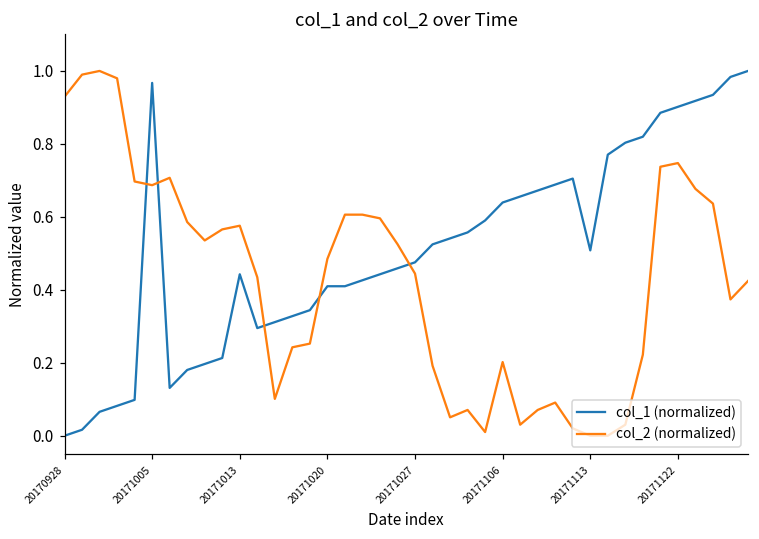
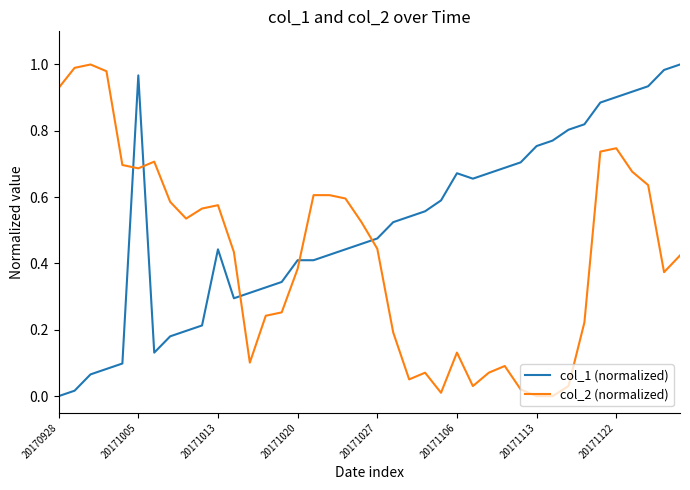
  {
    "col_1 (normalized)": {
      "20170928": 0.00,
      "20171005": 0.97,
      "20171013": 0.44,
      "20171020": 0.41,
      "20171027": 0.48,
-     "20171106": 0.64,
-     "20171113": 0.51,
+     "20171106": 0.67,
+     "20171113": 0.75,
      "20171122": 0.90
    },
    "col_2 (normalized)": {
      "20170928": 0.93,
      "20171005": 0.69,
      "20171013": 0.58,
-     "20171020": 0.48,
+     "20171020": 0.38,
      "20171027": 0.44,
-     "20171106": 0.20,
+     "20171106": 0.13,
      "20171122": 0.75
    }
  }
